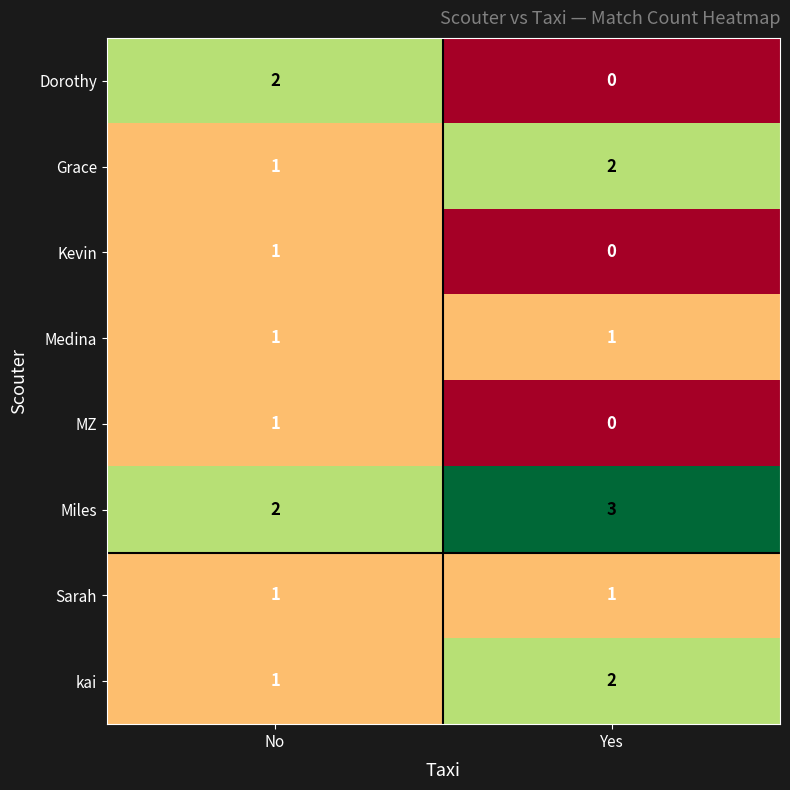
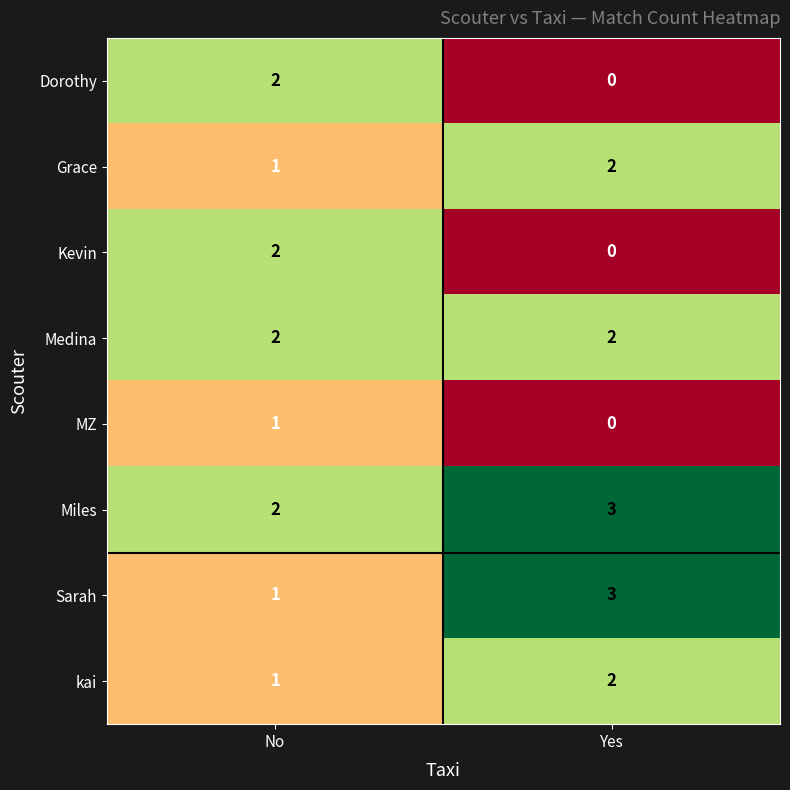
  {
    "Dorothy": {
      "No": 2,
      "Yes": 0
    },
    "Grace": {
      "No": 1,
      "Yes": 2
    },
    "Kevin": {
-     "No": 1,
+     "No": 2,
      "Yes": 0
    },
    "Medina": {
-     "No": 1,
-     "Yes": 1
+     "No": 2,
+     "Yes": 2
    },
    "MZ": {
      "No": 1,
      "Yes": 0
    },
    "Miles": {
      "No": 2,
      "Yes": 3
    },
    "Sarah": {
      "No": 1,
-     "Yes": 1
+     "Yes": 3
    },
    "kai": {
      "No": 1,
      "Yes": 2
    }
  }
